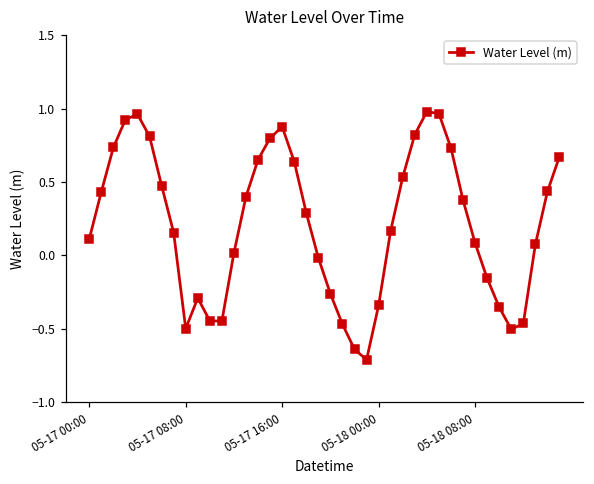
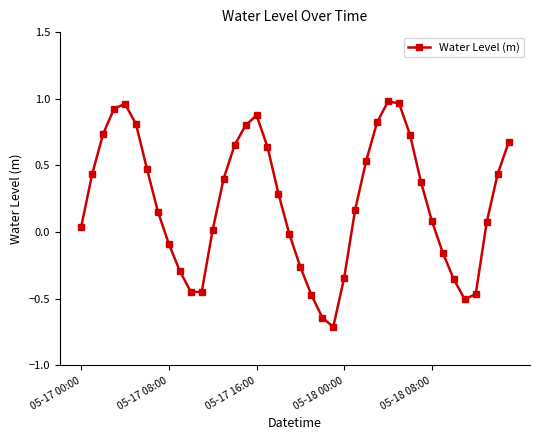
  {
-   "05-17 00:00": 0.11,
-   "05-17 08:00": -0.50,
+   "05-17 00:00": 0.04,
+   "05-17 08:00": -0.09,
    "05-17 16:00": 0.88,
    "05-18 00:00": -0.34,
    "05-18 08:00": 0.08
  }
